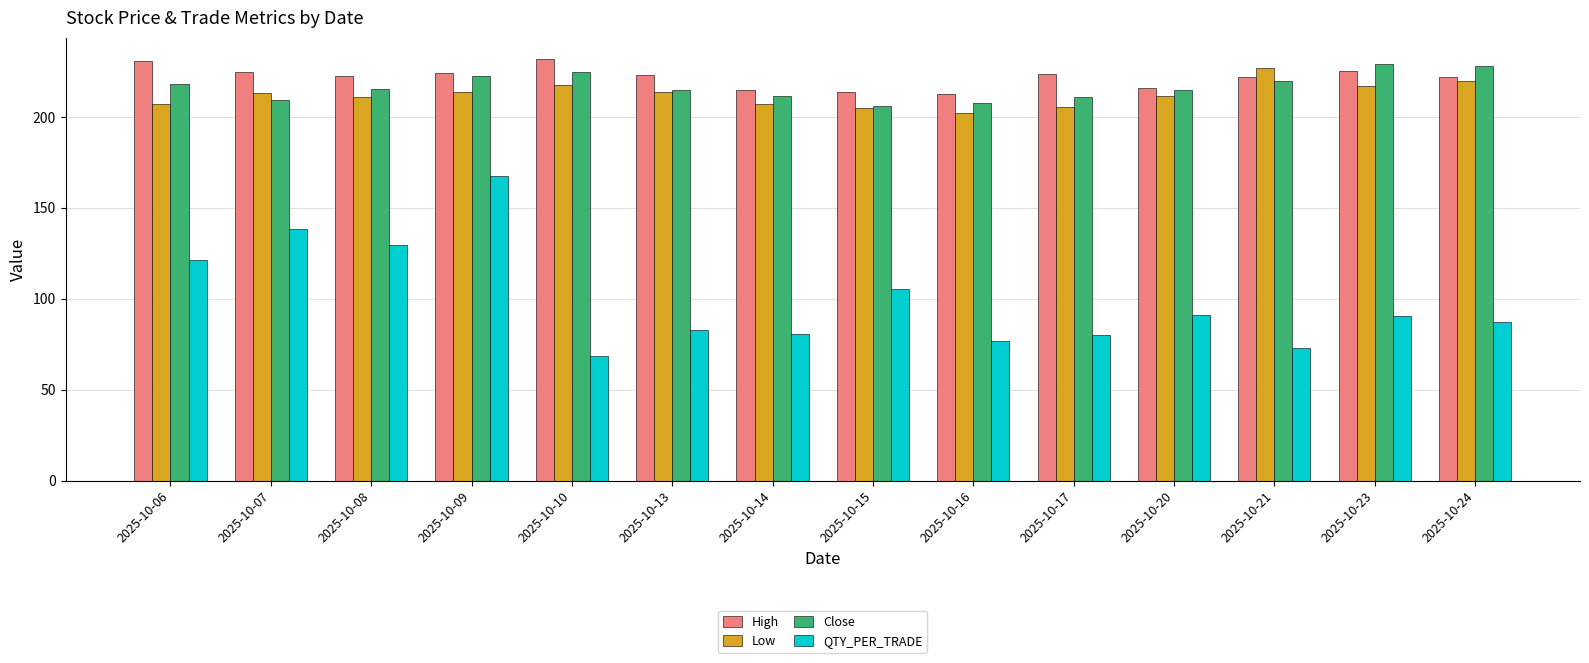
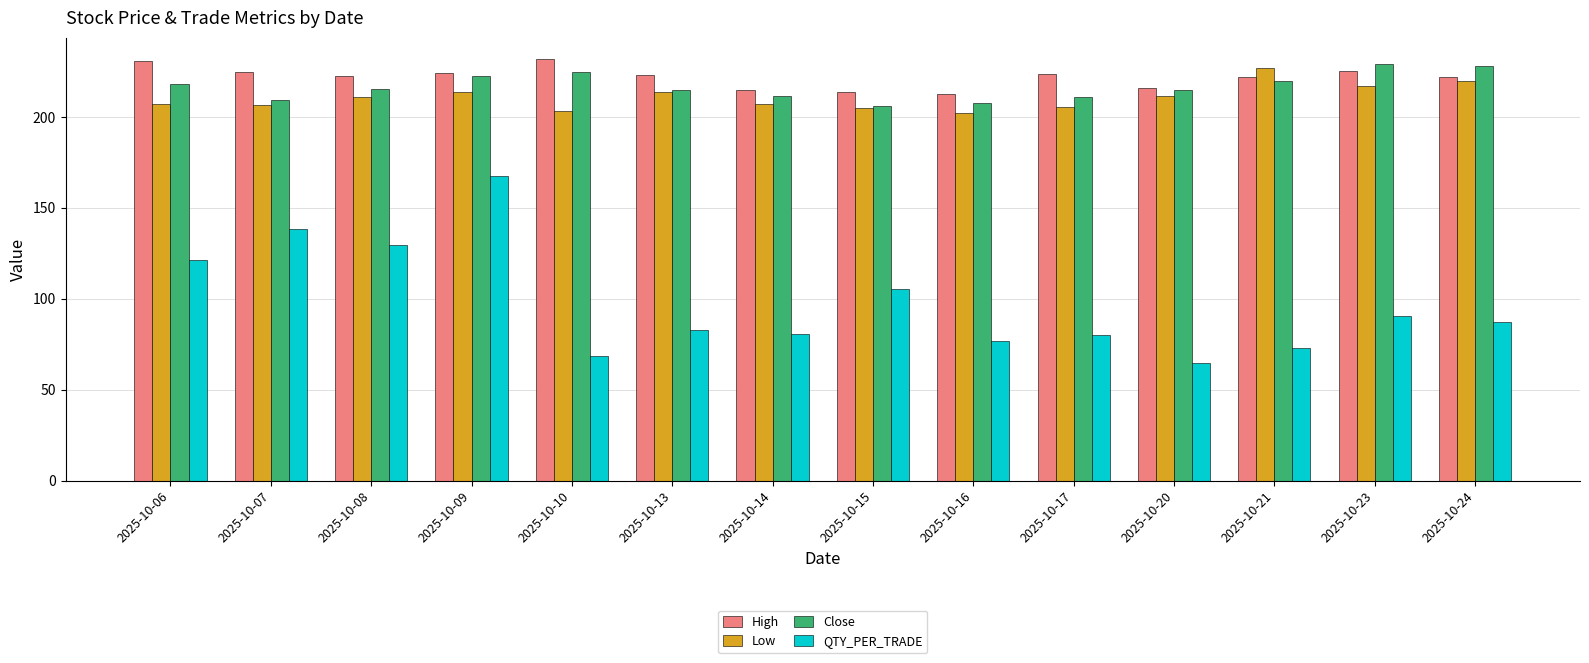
  {
    "High": {
      "2025-10-06": 231,
      "2025-10-07": 225,
      "2025-10-08": 223,
      "2025-10-09": 224,
      "2025-10-10": 232,
      "2025-10-13": 223,
      "2025-10-14": 215,
      "2025-10-15": 214,
      "2025-10-16": 212,
      "2025-10-17": 224,
      "2025-10-20": 216,
      "2025-10-21": 222,
      "2025-10-23": 226,
      "2025-10-24": 222
    },
    "Low": {
      "2025-10-06": 207,
-     "2025-10-07": 213,
+     "2025-10-07": 206,
      "2025-10-08": 211,
      "2025-10-09": 214,
-     "2025-10-10": 218,
+     "2025-10-10": 203,
      "2025-10-13": 214,
      "2025-10-14": 207,
      "2025-10-15": 205,
      "2025-10-16": 202,
      "2025-10-17": 205,
      "2025-10-20": 211,
      "2025-10-21": 227,
      "2025-10-23": 217,
      "2025-10-24": 220
    },
    "Close": {
      "2025-10-06": 218,
      "2025-10-07": 210,
      "2025-10-08": 216,
      "2025-10-09": 222,
      "2025-10-10": 225,
      "2025-10-13": 215,
      "2025-10-14": 211,
      "2025-10-15": 206,
      "2025-10-16": 208,
      "2025-10-17": 211,
      "2025-10-20": 215,
      "2025-10-21": 220,
      "2025-10-23": 229,
      "2025-10-24": 228
    },
    "QTY_PER_TRADE": {
      "2025-10-06": 121,
      "2025-10-07": 138,
      "2025-10-08": 129,
      "2025-10-09": 168,
      "2025-10-10": 68,
      "2025-10-13": 83,
      "2025-10-14": 80,
      "2025-10-15": 105,
      "2025-10-16": 77,
      "2025-10-17": 80,
-     "2025-10-20": 91,
+     "2025-10-20": 65,
      "2025-10-21": 73,
      "2025-10-23": 91,
      "2025-10-24": 87
    }
  }
